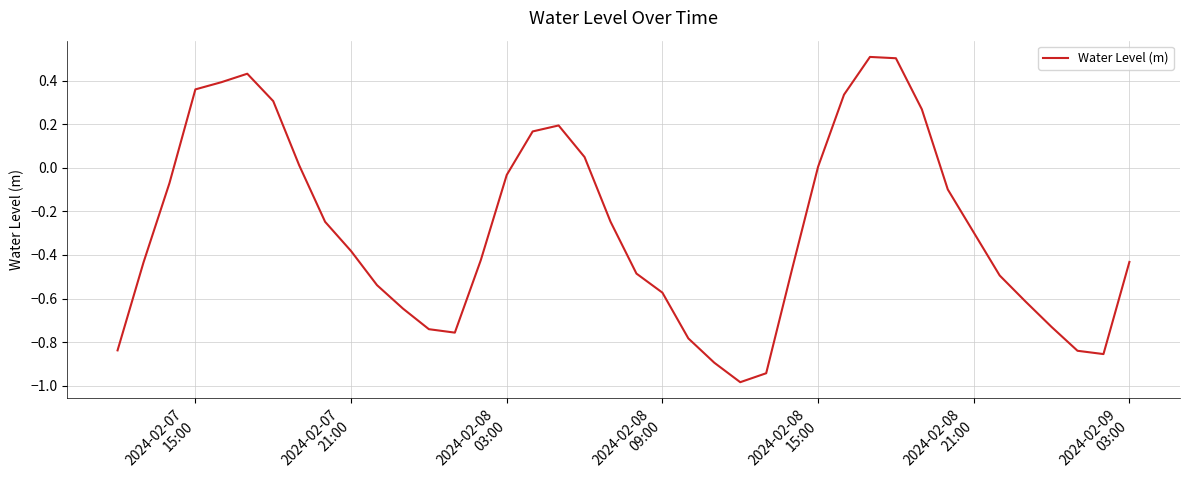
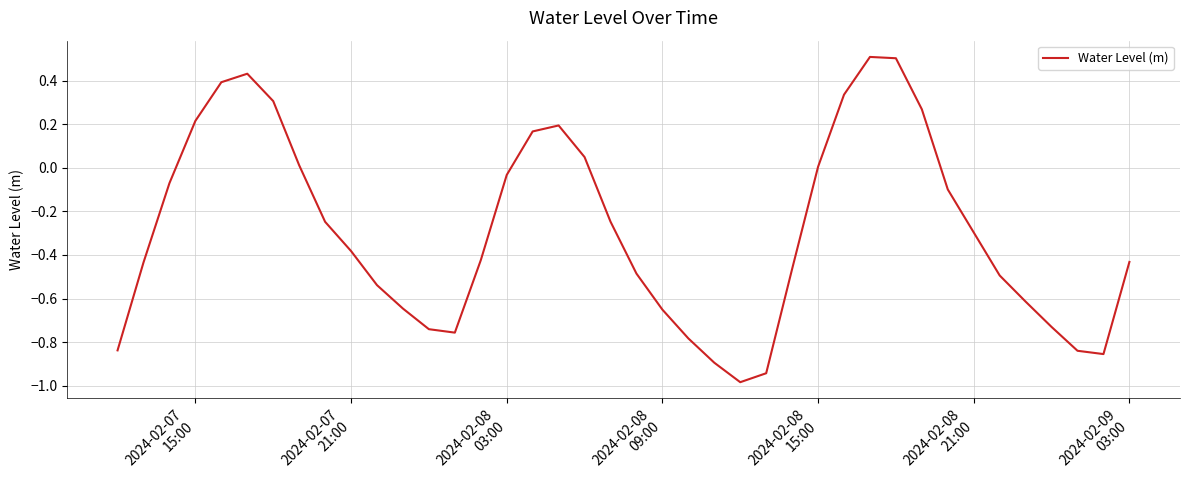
  {
-   "2024-02-07 15:00": 0.36,
+   "2024-02-07 15:00": 0.22,
    "2024-02-07 21:00": -0.38,
    "2024-02-08 03:00": -0.03,
-   "2024-02-08 09:00": -0.57,
+   "2024-02-08 09:00": -0.65,
    "2024-02-08 15:00": 0.00,
    "2024-02-08 21:00": -0.30,
    "2024-02-09 03:00": -0.43
  }
